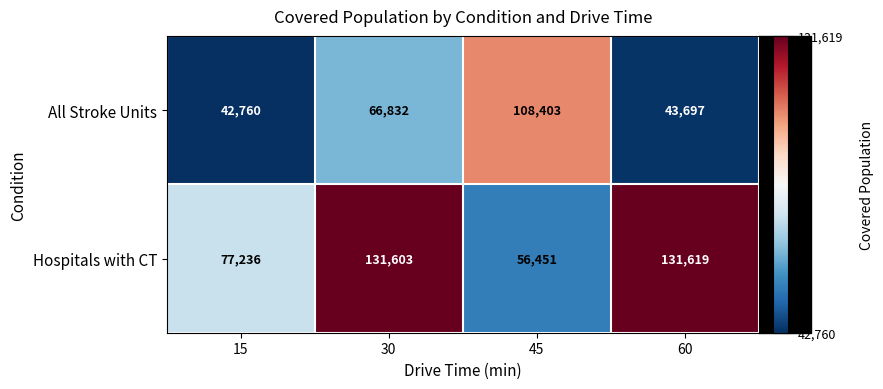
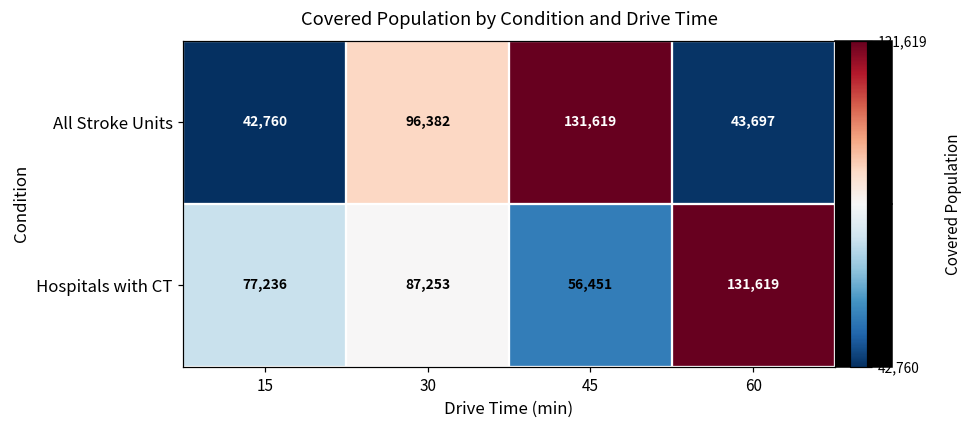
  {
    "All Stroke Units": {
      "15": "42,760",
-     "30": "66,832",
-     "45": "108,403",
+     "30": "96,382",
+     "45": "131,619",
      "60": "43,697"
    },
    "Hospitals with CT": {
      "15": "77,236",
-     "30": "131,603",
+     "30": "87,253",
      "45": "56,451",
      "60": "131,619"
    }
  }
